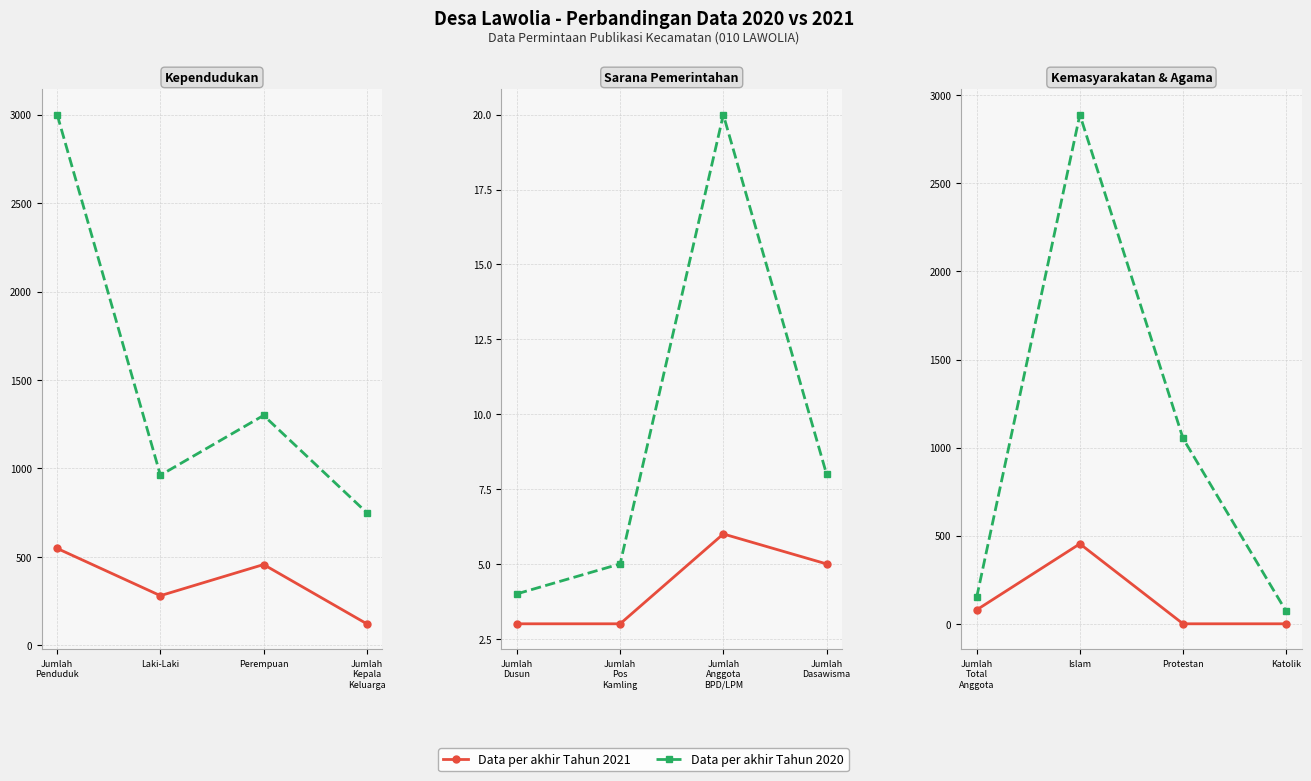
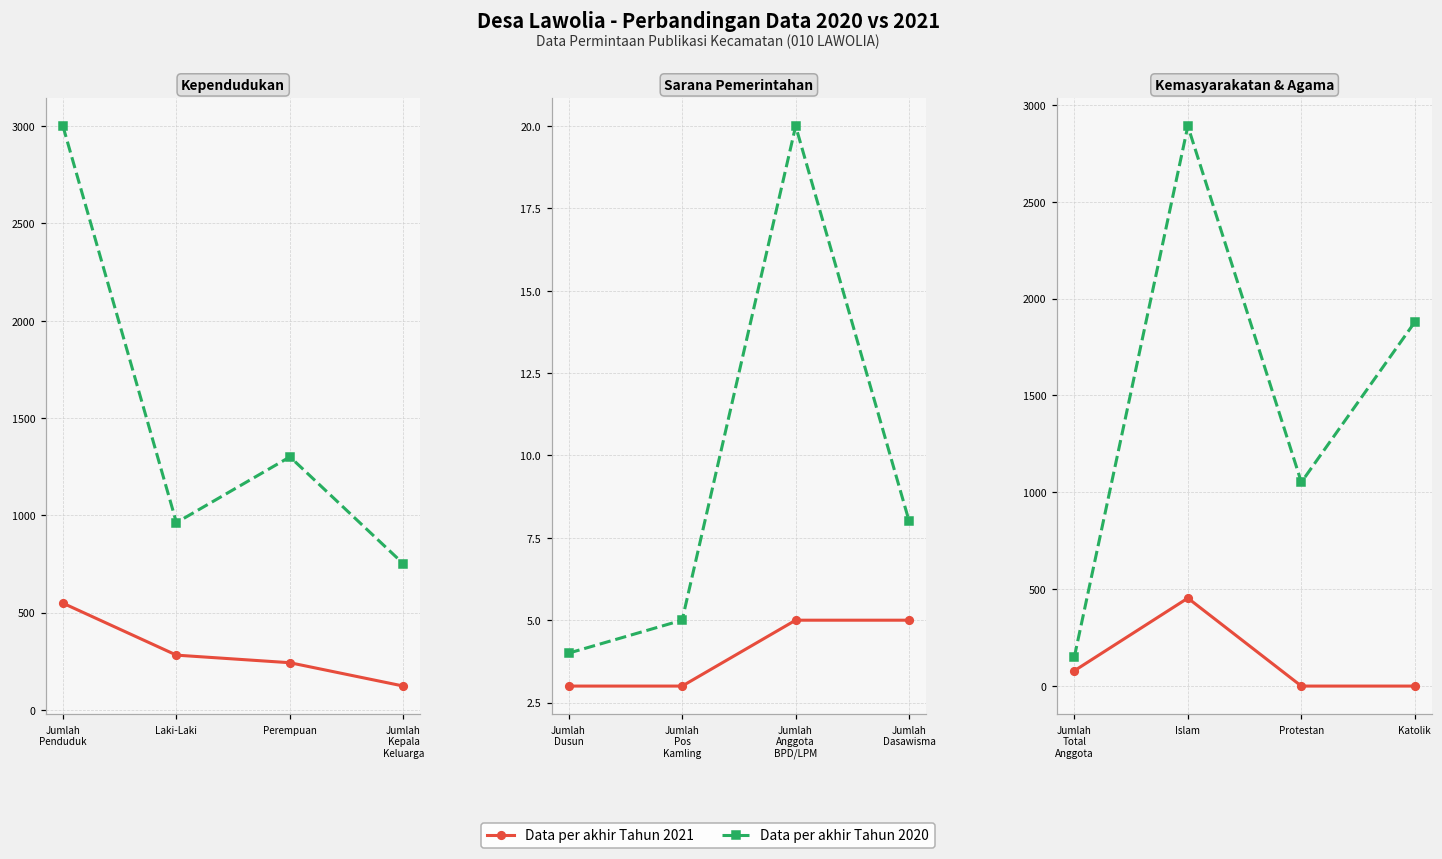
  {
    "Kependudukan": {
      "Data per akhir Tahun 2021": {
        "Jumlah Penduduk": 550,
        "Laki-Laki": 280,
-       "Perempuan": 460,
+       "Perempuan": 240,
        "Jumlah Kepala Keluarga": 120
      },
      "Data per akhir Tahun 2020": {
        "Jumlah Penduduk": 3000,
        "Laki-Laki": 960,
        "Perempuan": 1300,
        "Jumlah Kepala Keluarga": 750
      }
    },
    "Sarana Pemerintahan": {
      "Data per akhir Tahun 2021": {
        "Jumlah Dusun": 3,
        "Jumlah Pos Kamling": 3,
-       "Jumlah Anggota BPD/LPM": 6,
+       "Jumlah Anggota BPD/LPM": 5,
        "Jumlah Dasawisma": 5
      },
      "Data per akhir Tahun 2020": {
        "Jumlah Dusun": 4,
        "Jumlah Pos Kamling": 5,
        "Jumlah Anggota BPD/LPM": 20,
        "Jumlah Dasawisma": 8
      }
    },
    "Kemasyarakatan & Agama": {
      "Data per akhir Tahun 2021": {
        "Jumlah Total Anggota": 80,
        "Islam": 450,
        "Protestan": 0,
        "Katolik": 0
      },
      "Data per akhir Tahun 2020": {
        "Jumlah Total Anggota": 150,
        "Islam": 2890,
        "Protestan": 1050,
-       "Katolik": 70
+       "Katolik": 1880
      }
    }
  }
